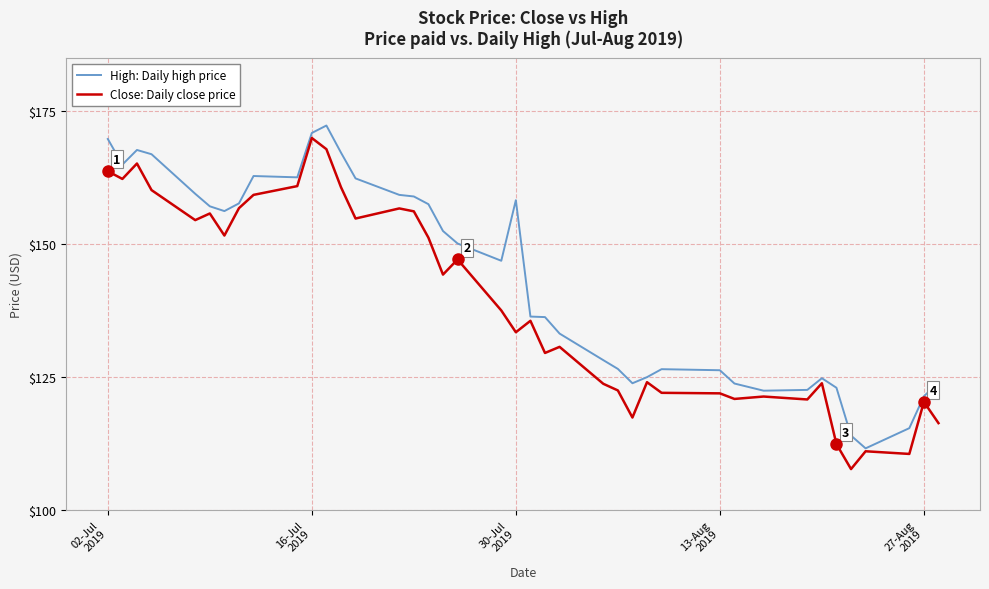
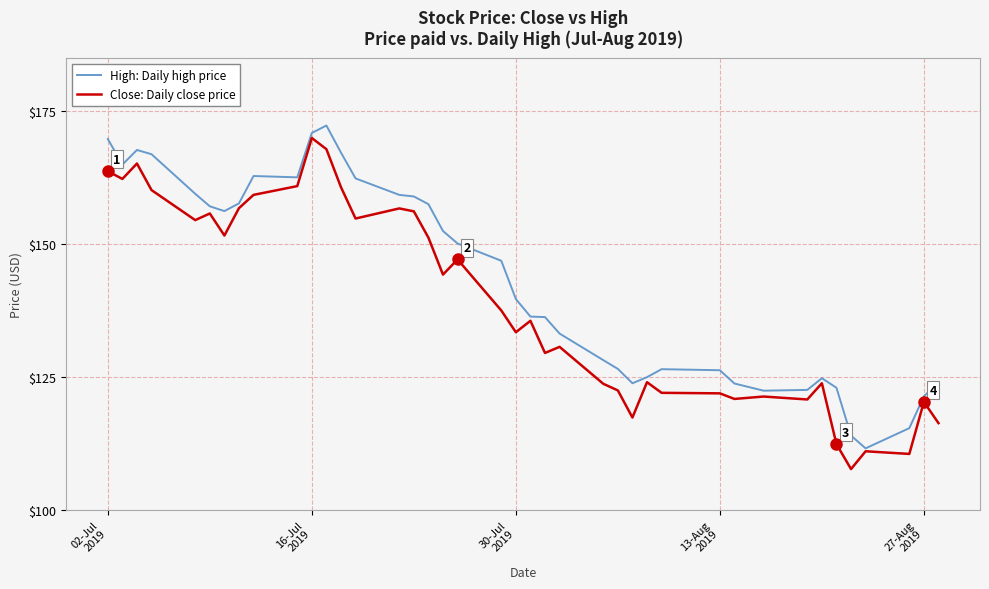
  {
    "High: Daily high price": {
      "02-Jul 2019": "$170",
      "16-Jul 2019": "$171",
-     "30-Jul 2019": "$158",
+     "30-Jul 2019": "$140",
      "13-Aug 2019": "$126",
      "27-Aug 2019": "$121"
    }
  }
